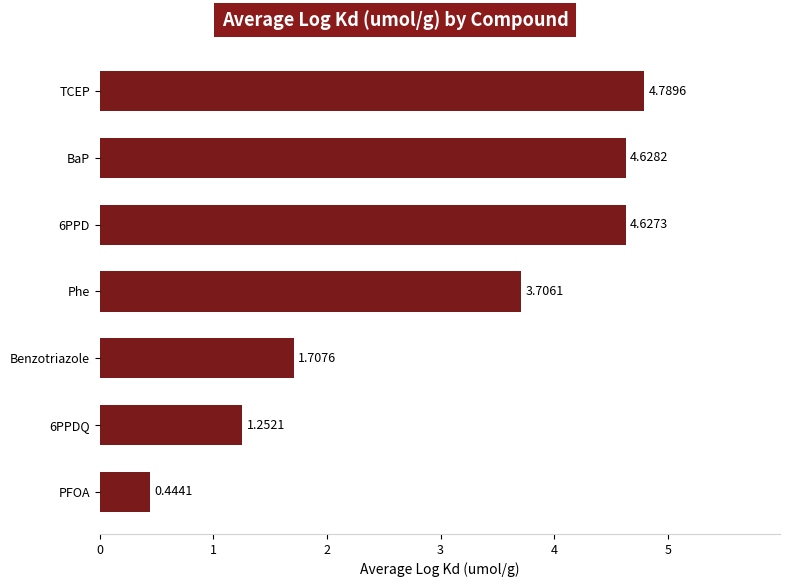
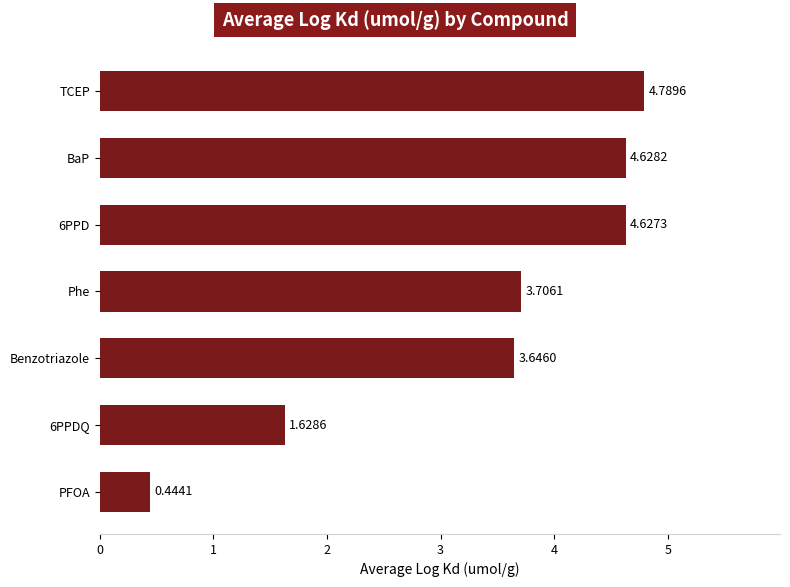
  {
    "TCEP": 4.7896,
    "BaP": 4.6282,
    "6PPD": 4.6273,
    "Phe": 3.7061,
-   "Benzotriazole": 1.7076,
-   "6PPDQ": 1.2521,
+   "Benzotriazole": 3.6460,
+   "6PPDQ": 1.6286,
    "PFOA": 0.4441
  }
